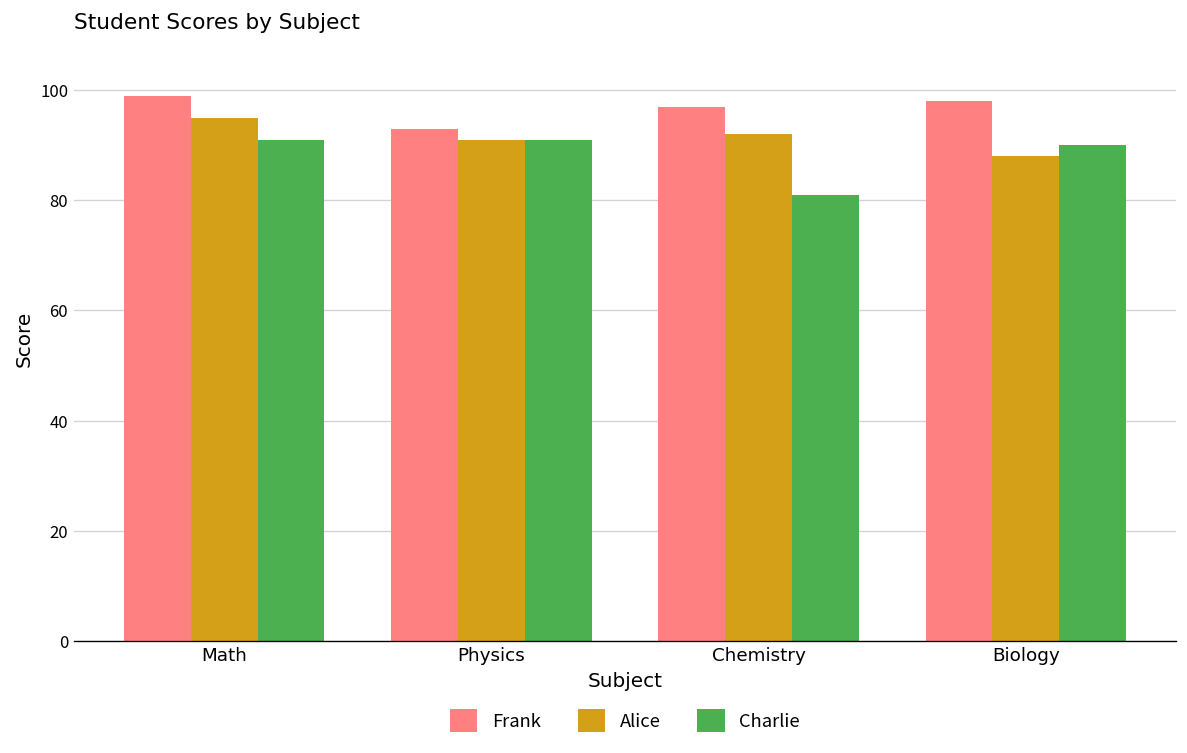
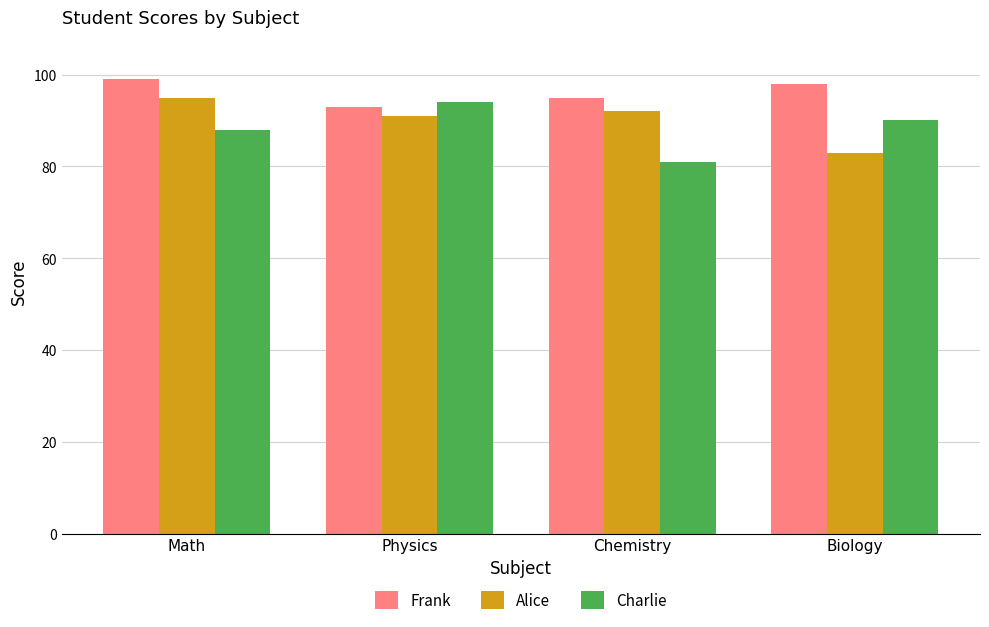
  {
    "Frank": {
      "Math": 99,
      "Physics": 93,
-     "Chemistry": 97,
+     "Chemistry": 95,
      "Biology": 98
    },
    "Alice": {
      "Math": 95,
      "Physics": 91,
      "Chemistry": 92,
-     "Biology": 88
+     "Biology": 83
    },
    "Charlie": {
-     "Math": 91,
-     "Physics": 91,
+     "Math": 88,
+     "Physics": 94,
      "Chemistry": 81,
      "Biology": 90
    }
  }
